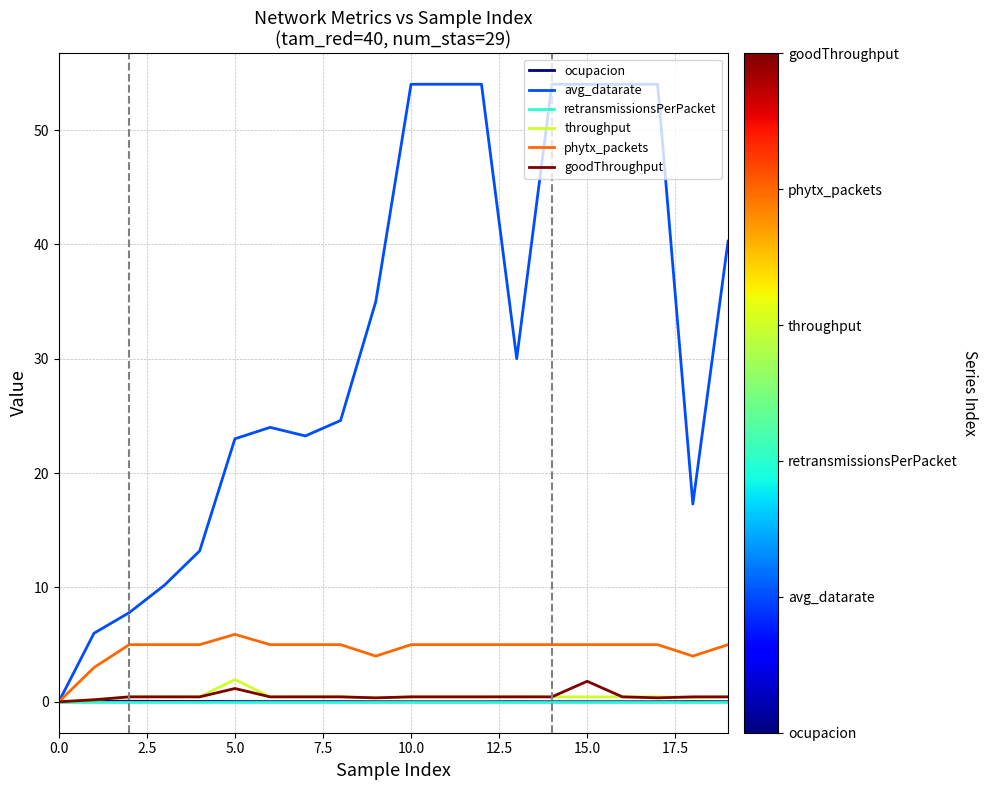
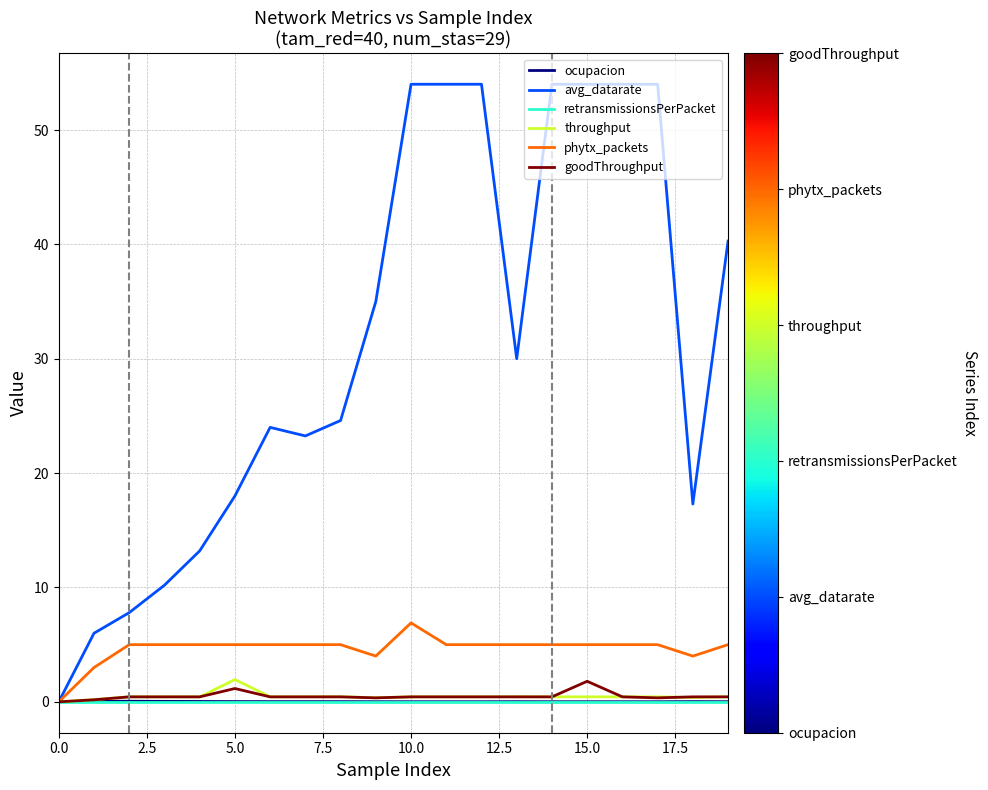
  {
    "avg_datarate": {
-     "5.0": 23,
+     "5.0": 18,
      "10.0": 54
    },
    "throughput": {
      "5.0": 1.9,
      "15.0": 0.4
    },
    "phytx_packets": {
-     "5.0": 5.9,
-     "10.0": 5.0,
+     "5.0": 5.0,
+     "10.0": 6.9,
      "15.0": 5.0
    },
    "goodThroughput": {
      "5.0": 1.2,
      "15.0": 1.8
    }
  }
